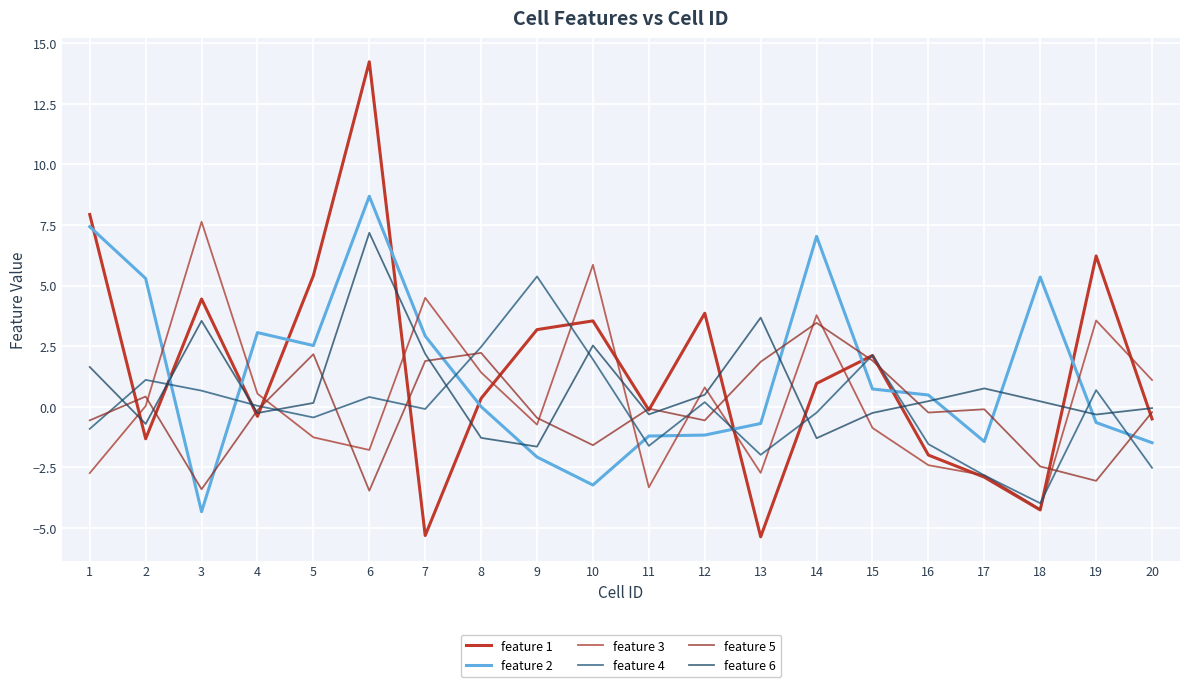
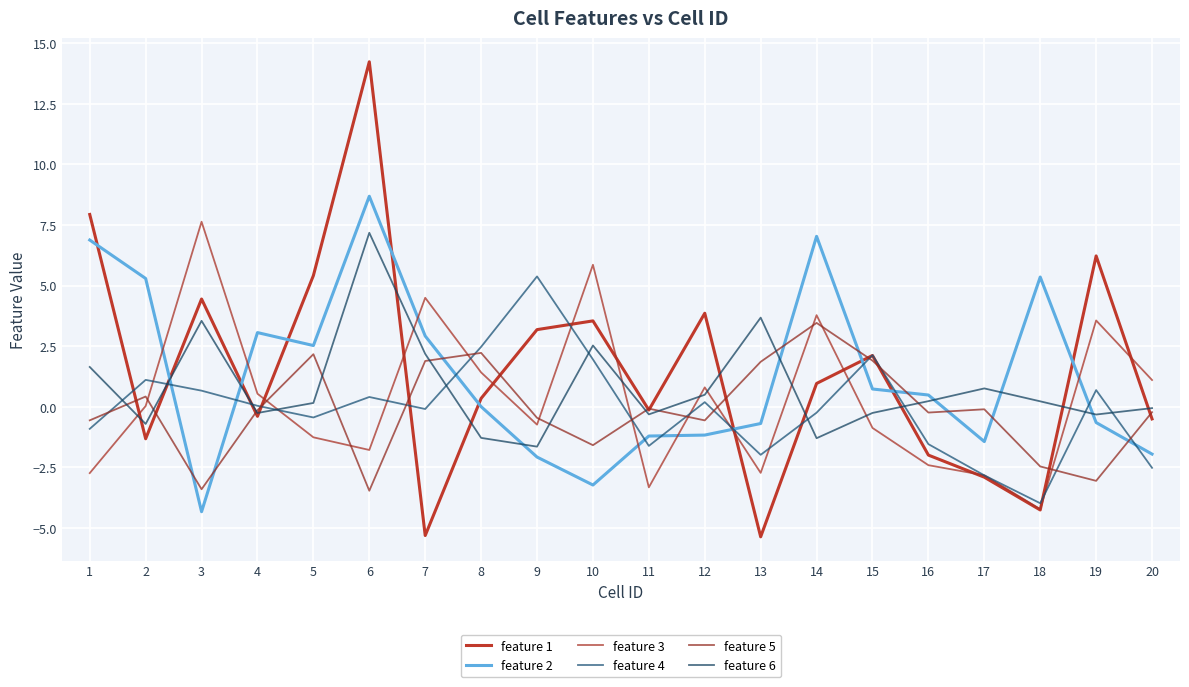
  {
    "feature 2": {
-     "1": 7.4,
+     "1": 6.9,
      "2": 5.3,
      "3": -4.3,
      "4": 3.1,
      "5": 2.5,
      "6": 8.7,
      "7": 2.9,
      "8": 0.0,
      "9": -2.1,
      "10": -3.2,
      "11": -1.2,
      "12": -1.2,
      "13": -0.7,
      "14": 7.0,
      "15": 0.7,
      "16": 0.5,
      "17": -1.4,
      "18": 5.4,
      "19": -0.6,
-     "20": -1.5
+     "20": -1.9
    }
  }
